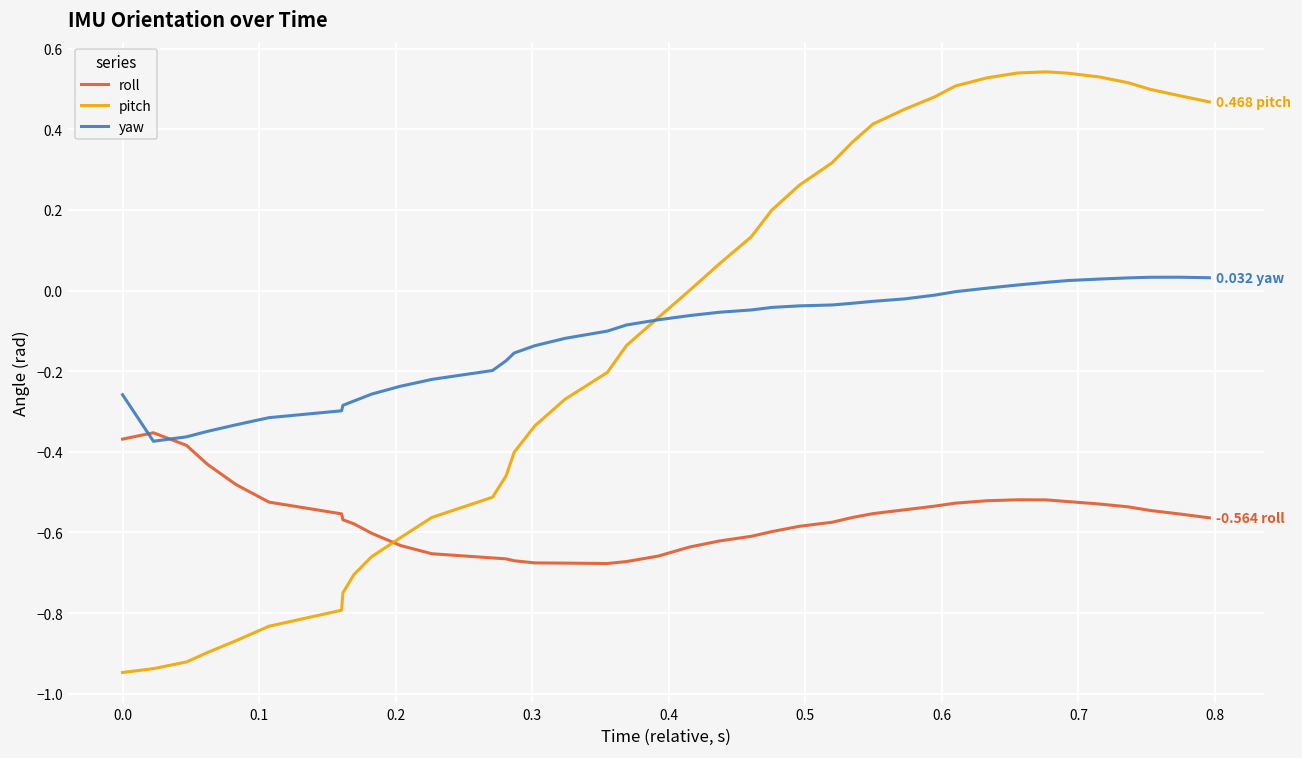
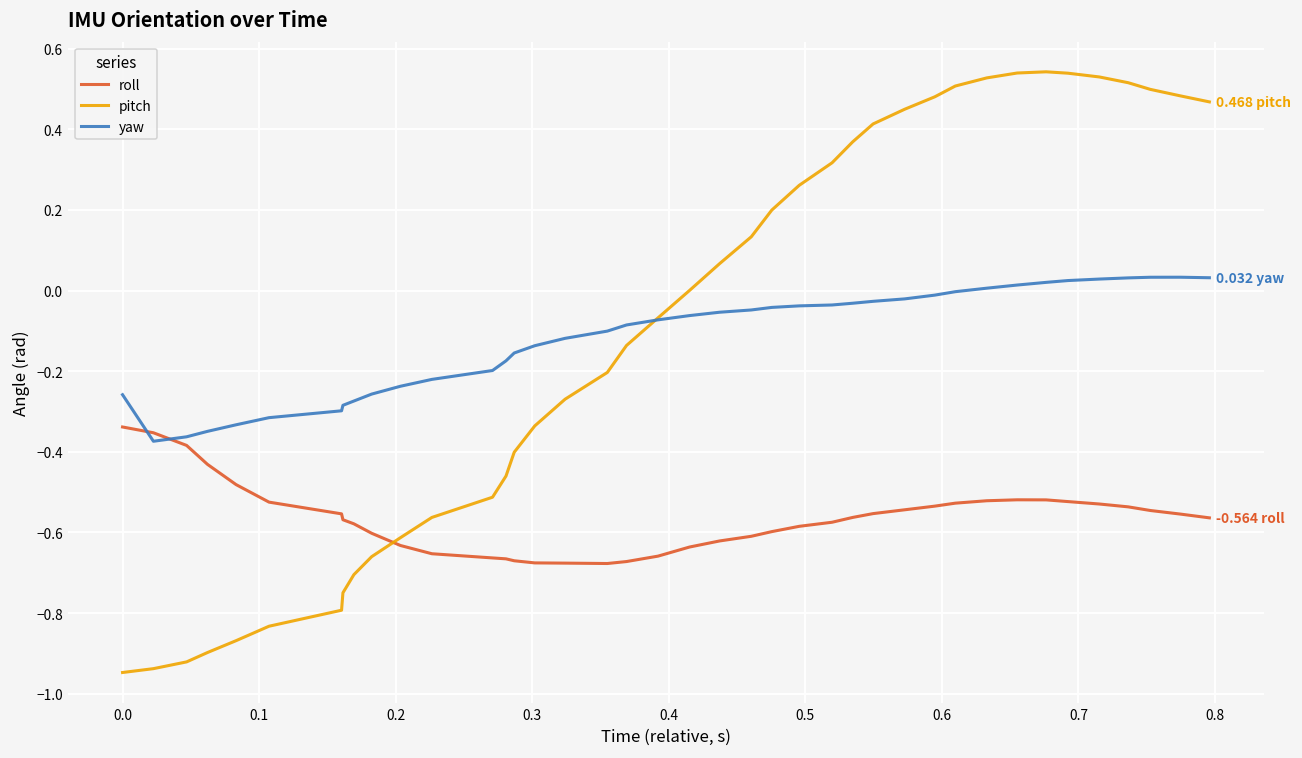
  {
    "roll": {
-     "0.0": -0.37
+     "0.0": -0.34
    },
    "pitch": {
      "0.0": -0.95
    },
    "yaw": {
      "0.0": -0.26
    }
  }
